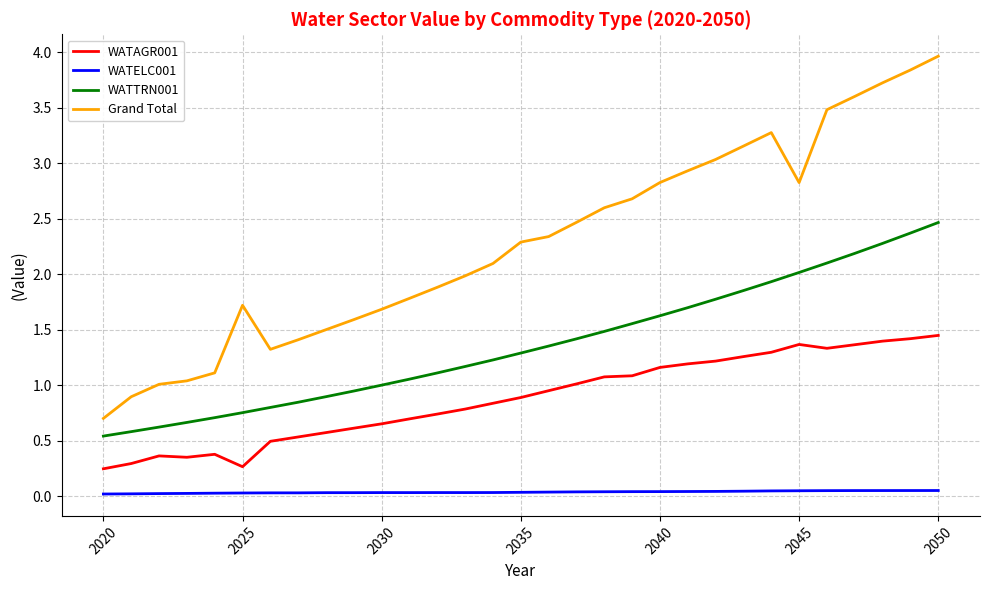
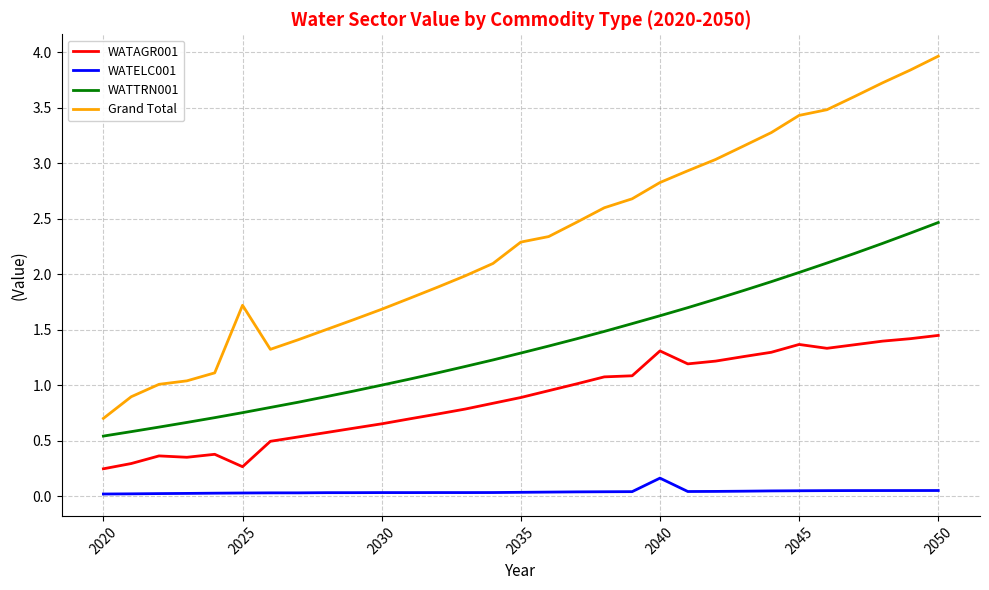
  {
    "WATAGR001": {
      "2020": 0.25,
      "2025": 0.27,
      "2030": 0.65,
      "2035": 0.89,
-     "2040": 1.16,
+     "2040": 1.31,
      "2045": 1.37,
      "2050": 1.45
    },
    "WATELC001": {
      "2020": 0.02,
      "2025": 0.03,
      "2030": 0.03,
      "2035": 0.03,
-     "2040": 0.04,
+     "2040": 0.16,
      "2045": 0.05,
      "2050": 0.05
    },
    "WATTRN001": {
      "2020": 0.54,
      "2025": 0.75,
      "2030": 1.00,
      "2035": 1.29,
      "2040": 1.63,
      "2045": 2.02,
      "2050": 2.47
    },
    "Grand Total": {
      "2020": 0.70,
      "2025": 1.72,
      "2030": 1.68,
      "2035": 2.29,
      "2040": 2.83,
-     "2045": 2.82,
+     "2045": 3.43,
      "2050": 3.96
    }
  }
